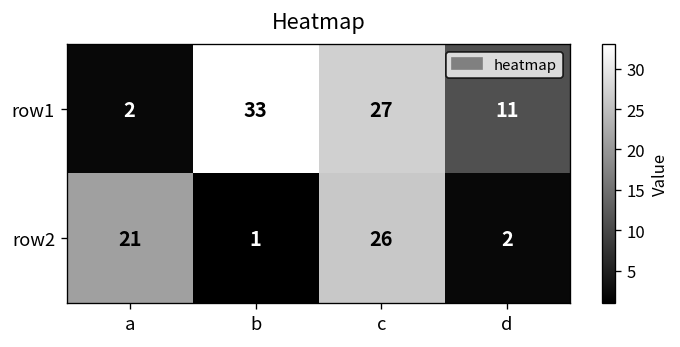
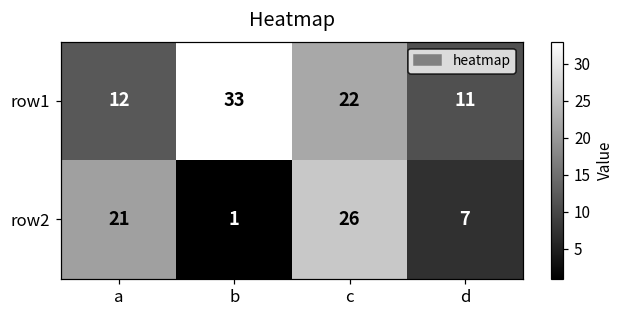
  {
    "row1": {
-     "a": 2,
+     "a": 12,
      "b": 33,
-     "c": 27,
+     "c": 22,
      "d": 11
    },
    "row2": {
      "a": 21,
      "b": 1,
      "c": 26,
-     "d": 2
+     "d": 7
    }
  }
